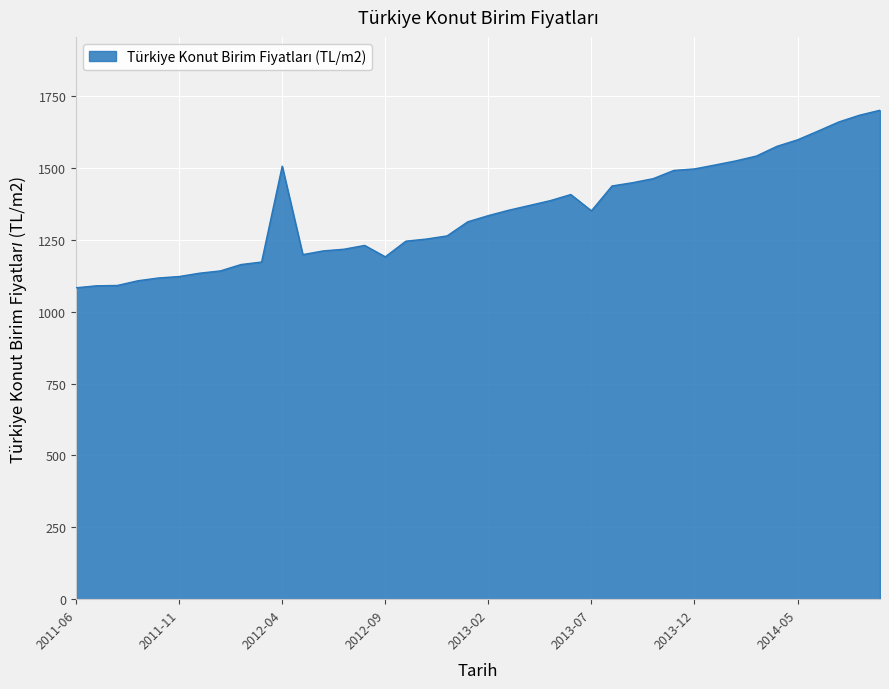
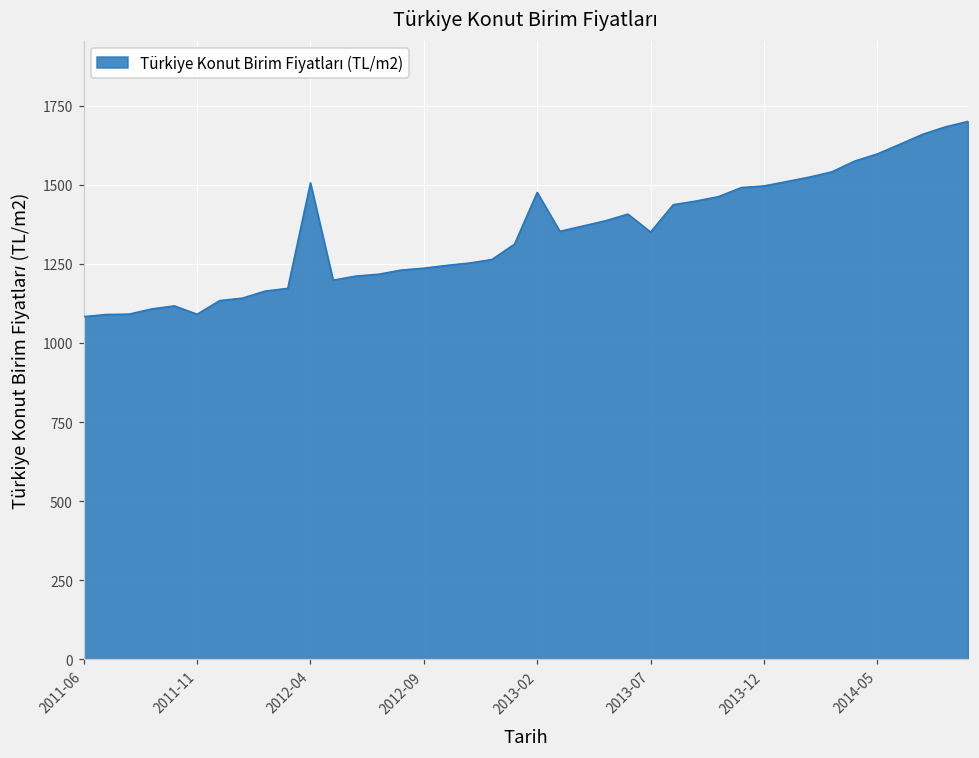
  {
    "2011-06": 1080,
-   "2011-11": 1120,
+   "2011-11": 1090,
    "2012-04": 1510,
-   "2012-09": 1190,
-   "2013-02": 1330,
+   "2012-09": 1240,
+   "2013-02": 1480,
    "2013-07": 1350,
    "2013-12": 1500,
    "2014-05": 1600
  }
